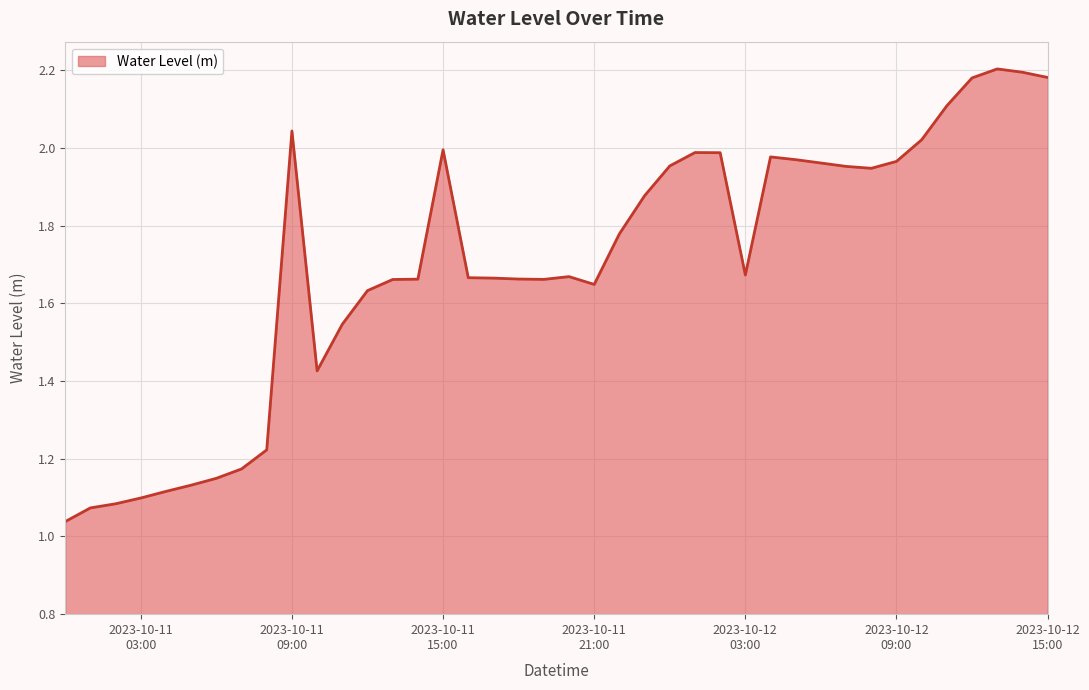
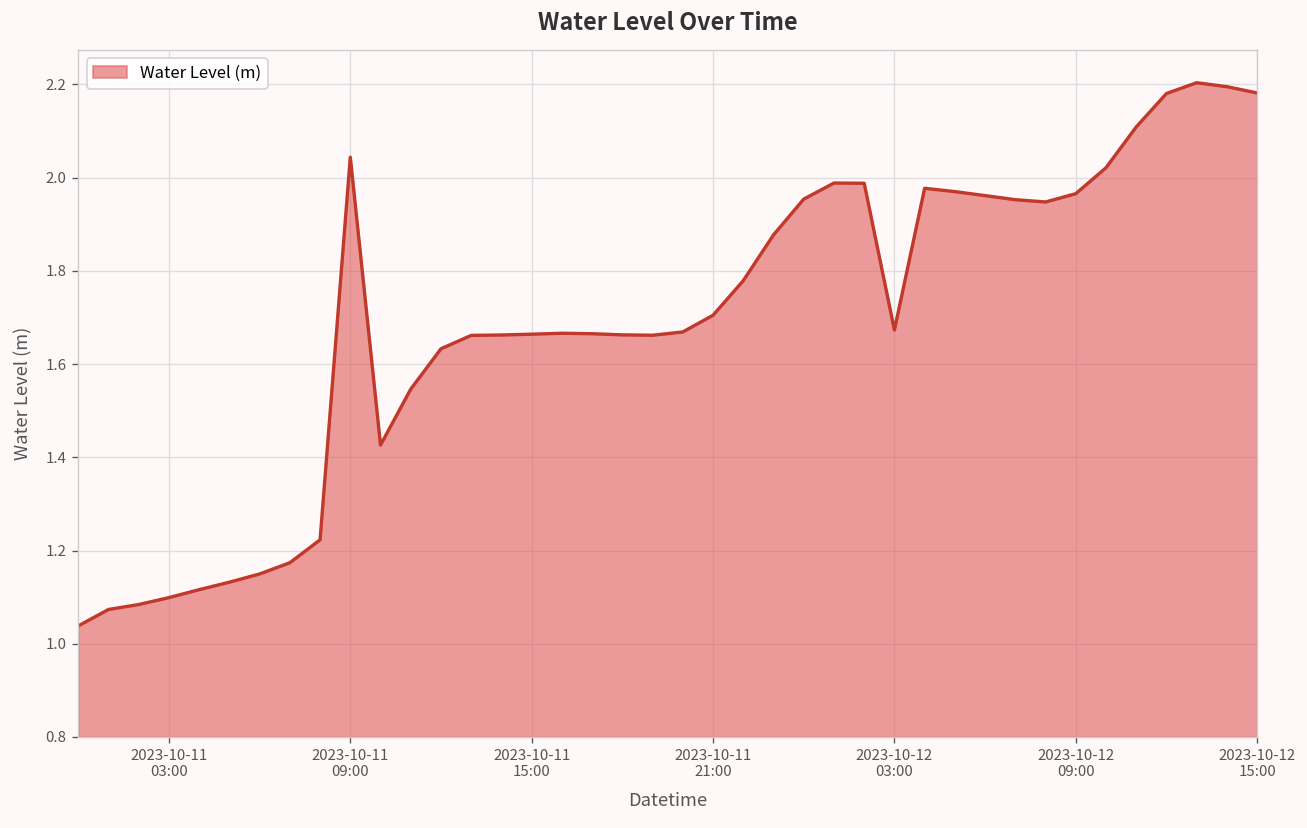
  {
    "2023-10-11 03:00": 1.10,
    "2023-10-11 09:00": 2.04,
-   "2023-10-11 15:00": 2.00,
-   "2023-10-11 21:00": 1.65,
+   "2023-10-11 15:00": 1.66,
+   "2023-10-11 21:00": 1.70,
    "2023-10-12 03:00": 1.67,
    "2023-10-12 09:00": 1.97,
    "2023-10-12 15:00": 2.18
  }
